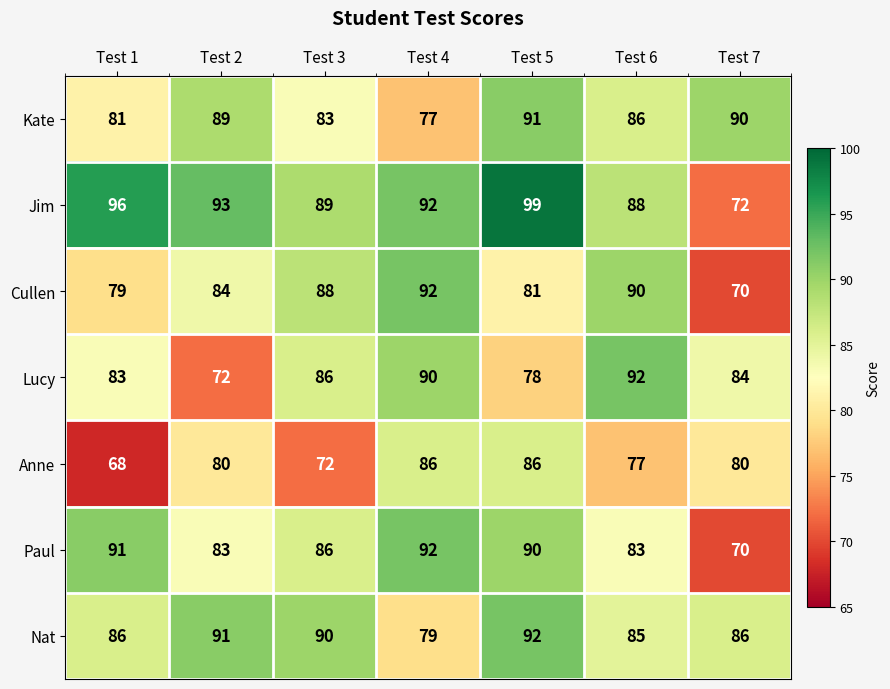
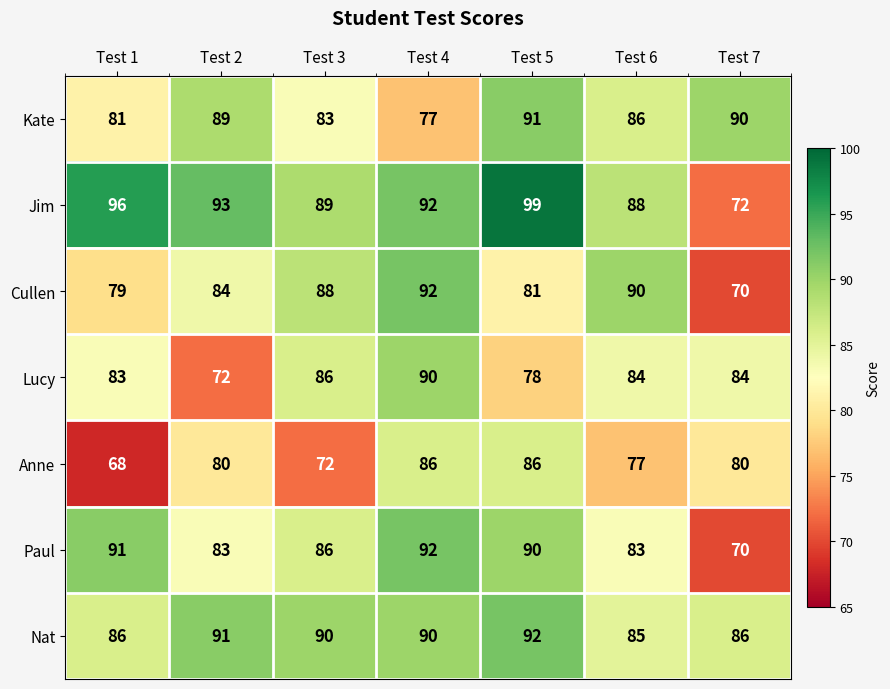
  {
    "Kate": {
      "Test 1": 81,
      "Test 2": 89,
      "Test 3": 83,
      "Test 4": 77,
      "Test 5": 91,
      "Test 6": 86,
      "Test 7": 90
    },
    "Jim": {
      "Test 1": 96,
      "Test 2": 93,
      "Test 3": 89,
      "Test 4": 92,
      "Test 5": 99,
      "Test 6": 88,
      "Test 7": 72
    },
    "Cullen": {
      "Test 1": 79,
      "Test 2": 84,
      "Test 3": 88,
      "Test 4": 92,
      "Test 5": 81,
      "Test 6": 90,
      "Test 7": 70
    },
    "Lucy": {
      "Test 1": 83,
      "Test 2": 72,
      "Test 3": 86,
      "Test 4": 90,
      "Test 5": 78,
-     "Test 6": 92,
+     "Test 6": 84,
      "Test 7": 84
    },
    "Anne": {
      "Test 1": 68,
      "Test 2": 80,
      "Test 3": 72,
      "Test 4": 86,
      "Test 5": 86,
      "Test 6": 77,
      "Test 7": 80
    },
    "Paul": {
      "Test 1": 91,
      "Test 2": 83,
      "Test 3": 86,
      "Test 4": 92,
      "Test 5": 90,
      "Test 6": 83,
      "Test 7": 70
    },
    "Nat": {
      "Test 1": 86,
      "Test 2": 91,
      "Test 3": 90,
-     "Test 4": 79,
+     "Test 4": 90,
      "Test 5": 92,
      "Test 6": 85,
      "Test 7": 86
    }
  }
